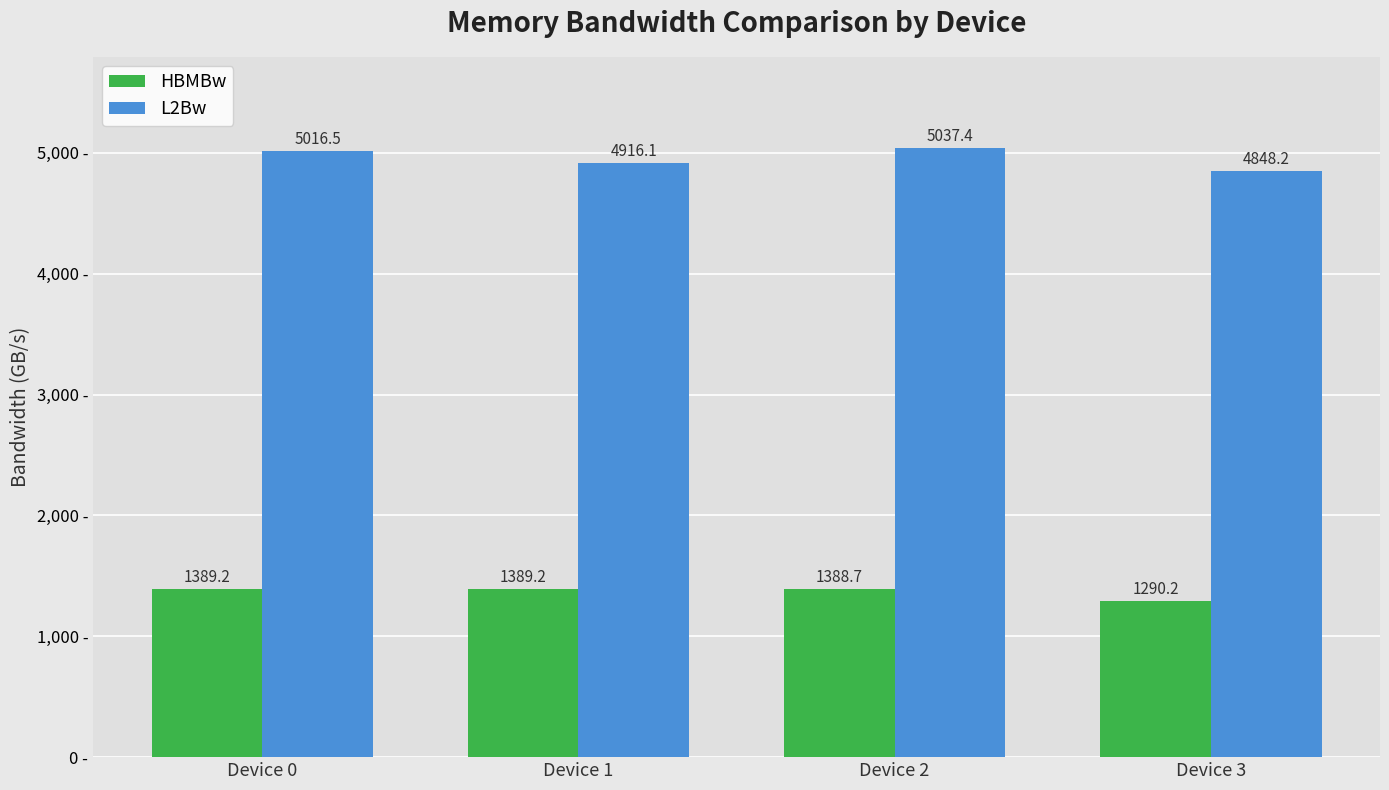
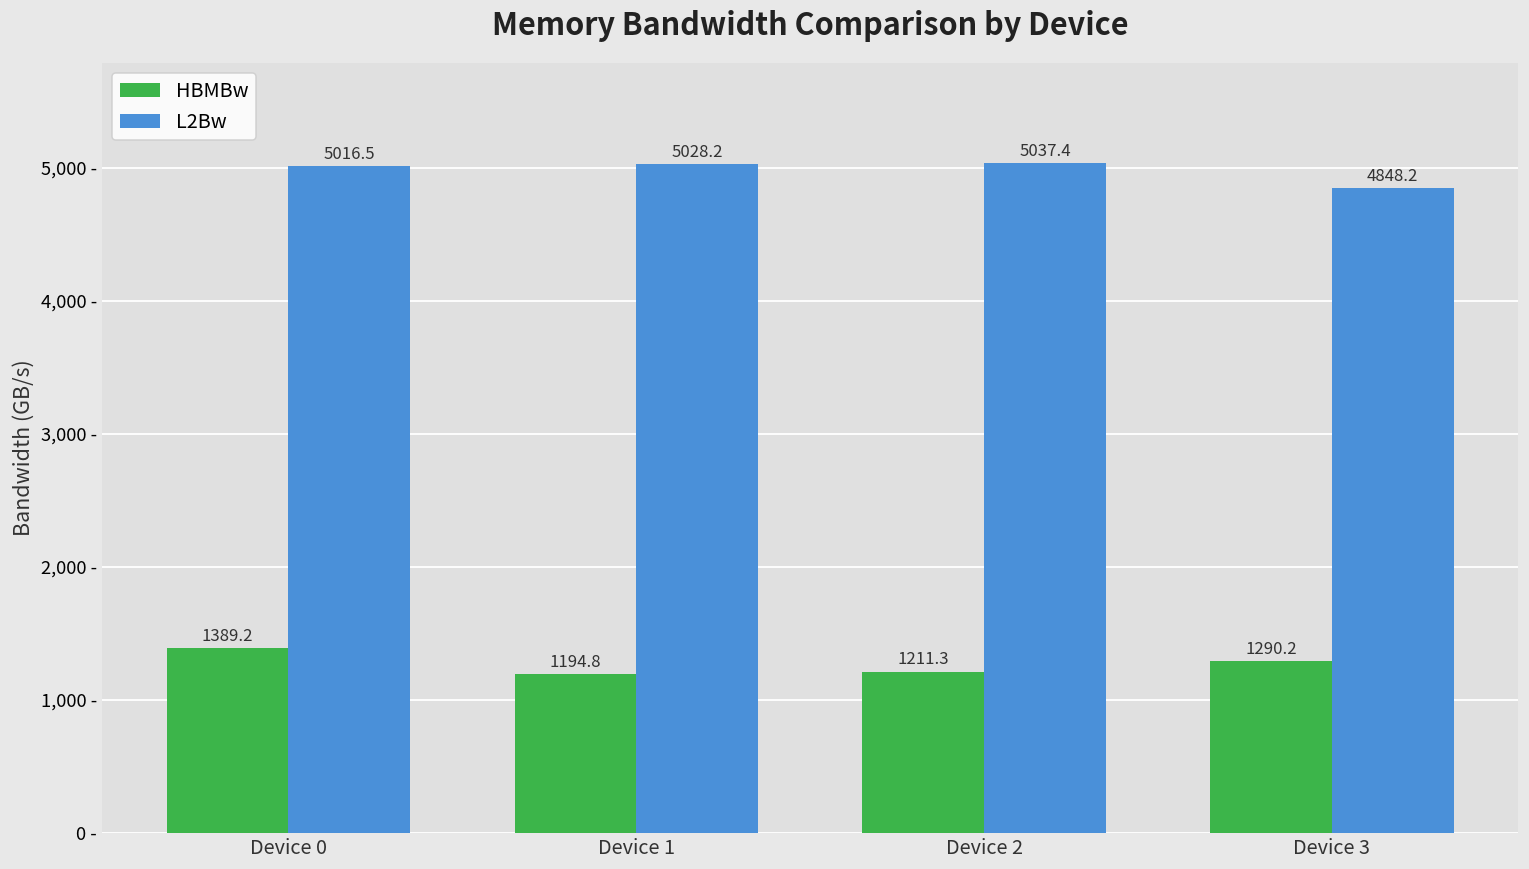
  {
    "HBMBw": {
      "Device 0": 1389.2,
-     "Device 1": 1389.2,
-     "Device 2": 1388.7,
+     "Device 1": 1194.8,
+     "Device 2": 1211.3,
      "Device 3": 1290.2
    },
    "L2Bw": {
      "Device 0": 5016.5,
-     "Device 1": 4916.1,
+     "Device 1": 5028.2,
      "Device 2": 5037.4,
      "Device 3": 4848.2
    }
  }
